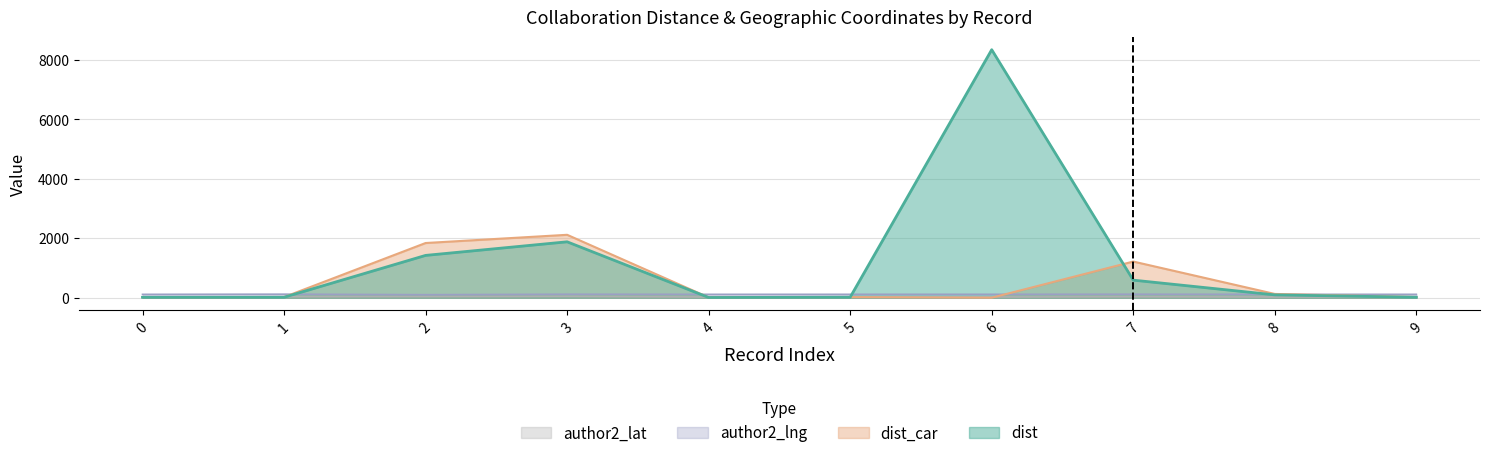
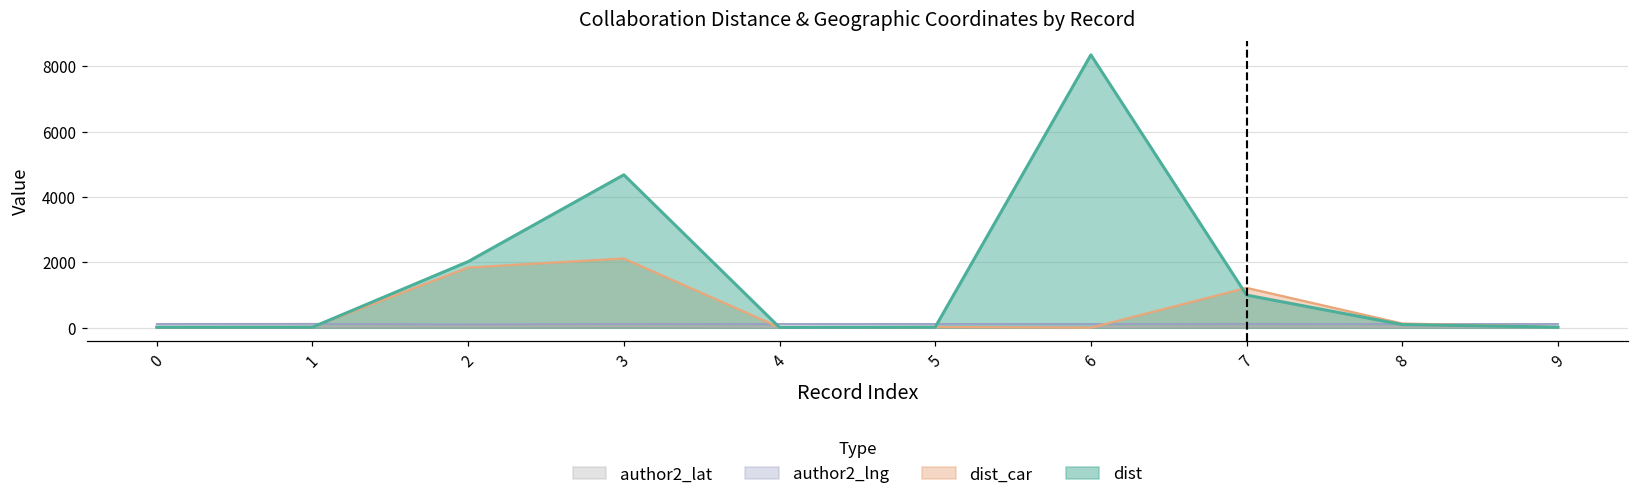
  {
    "dist": {
-     "2": 1400,
-     "3": 1900,
+     "2": 2000,
+     "3": 4700,
      "6": 8300,
-     "7": 600
+     "7": 1000
    }
  }
